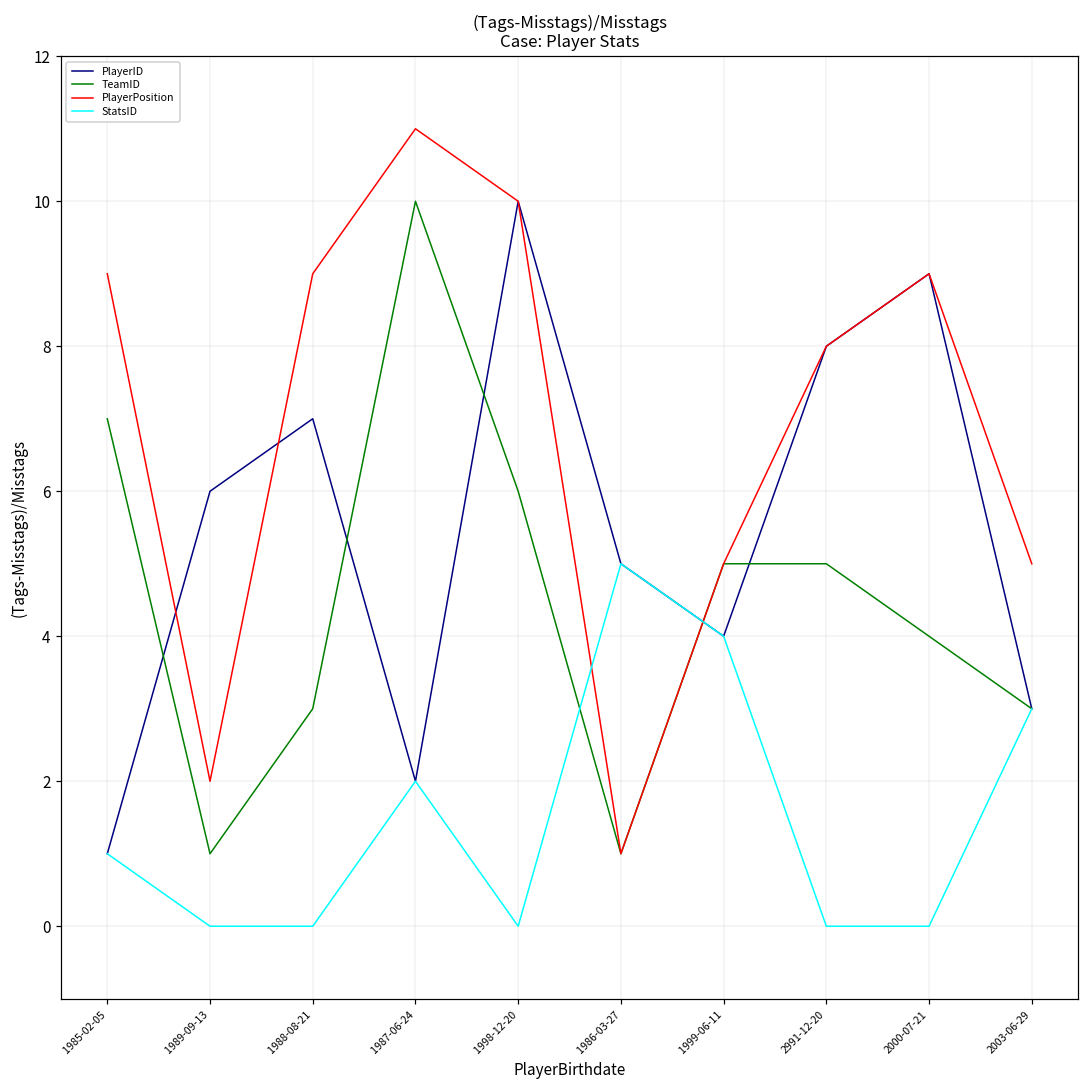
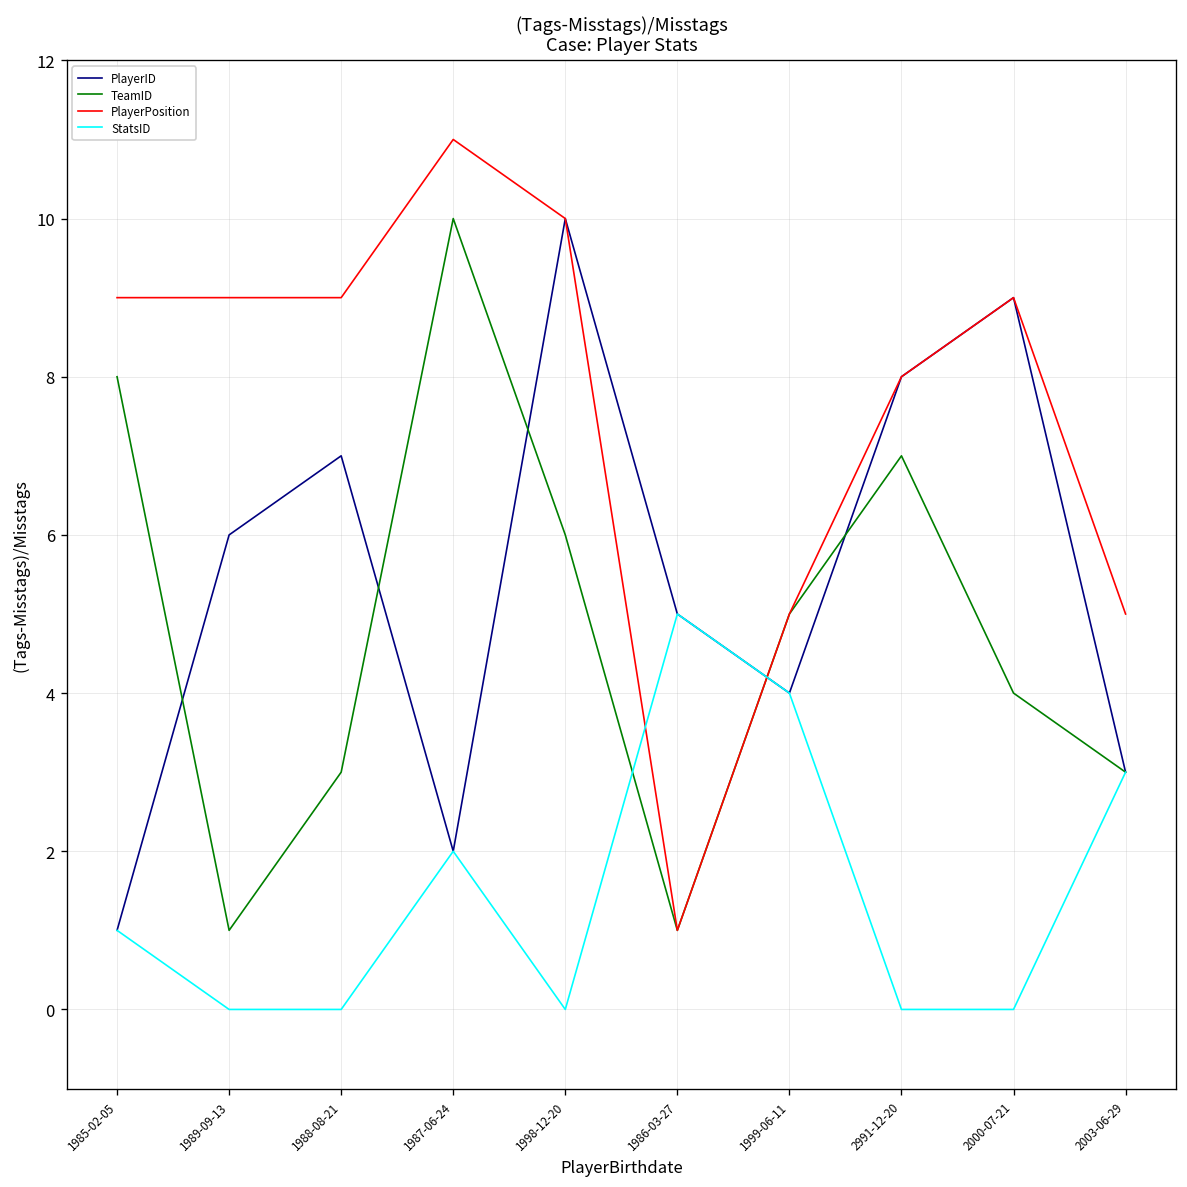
  {
    "PlayerID": {
      "1989-09-13": 6,
      "1988-08-21": 7
    },
    "TeamID": {
-     "1985-02-05": 7,
+     "1985-02-05": 8,
      "1989-09-13": 1,
      "1988-08-21": 3,
      "1987-06-24": 10,
      "1998-12-20": 6,
-     "2991-12-20": 5,
+     "2991-12-20": 7,
      "2000-07-21": 4
    },
    "PlayerPosition": {
      "1985-02-05": 9,
-     "1989-09-13": 2,
+     "1989-09-13": 9,
      "1988-08-21": 9,
      "1987-06-24": 11,
      "2003-06-29": 5
    },
    "StatsID": {
      "1989-09-13": 0,
      "1988-08-21": 0,
      "1998-12-20": 0,
      "2991-12-20": 0,
      "2000-07-21": 0
    }
  }
